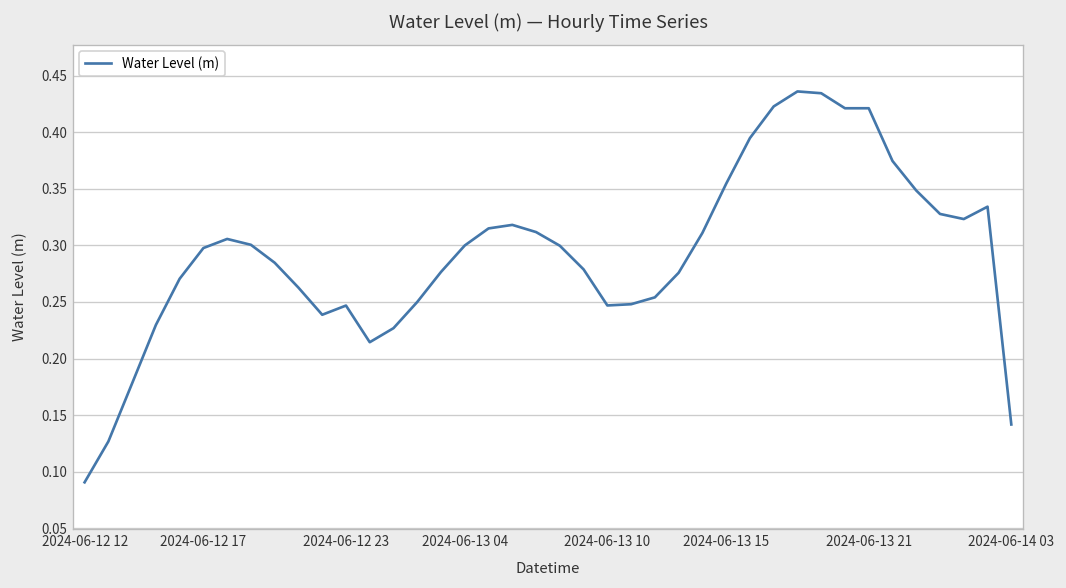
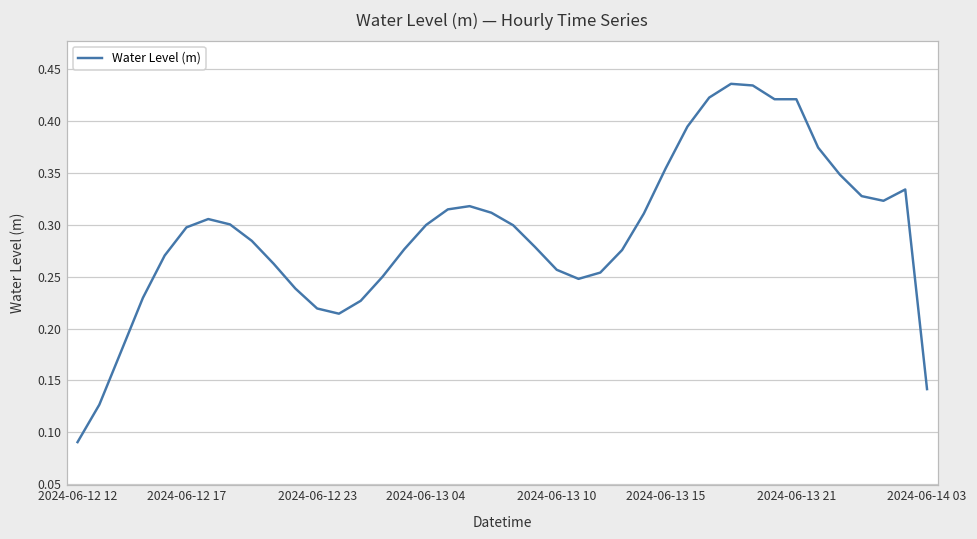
  {
    "2024-06-12 12": 0.09,
    "2024-06-12 17": 0.30,
-   "2024-06-12 23": 0.25,
+   "2024-06-12 23": 0.22,
    "2024-06-13 04": 0.30,
-   "2024-06-13 10": 0.25,
+   "2024-06-13 10": 0.26,
    "2024-06-13 15": 0.35,
    "2024-06-13 21": 0.42,
    "2024-06-14 03": 0.14
  }
